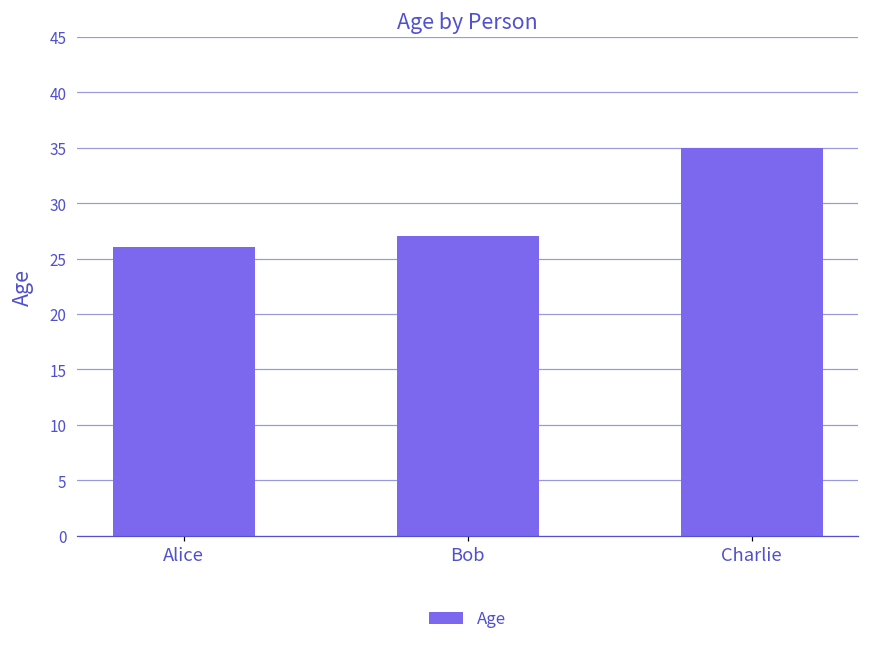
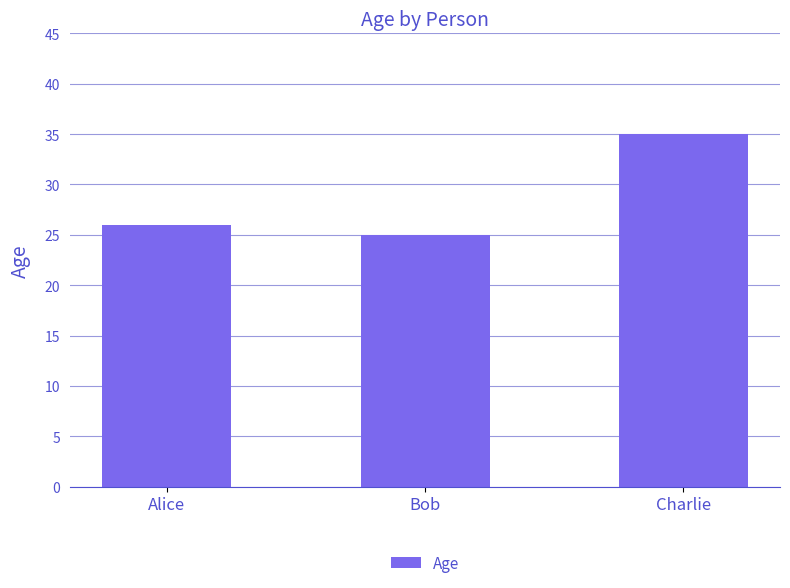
  {
    "Alice": 26,
-   "Bob": 27,
+   "Bob": 25,
    "Charlie": 35
  }
